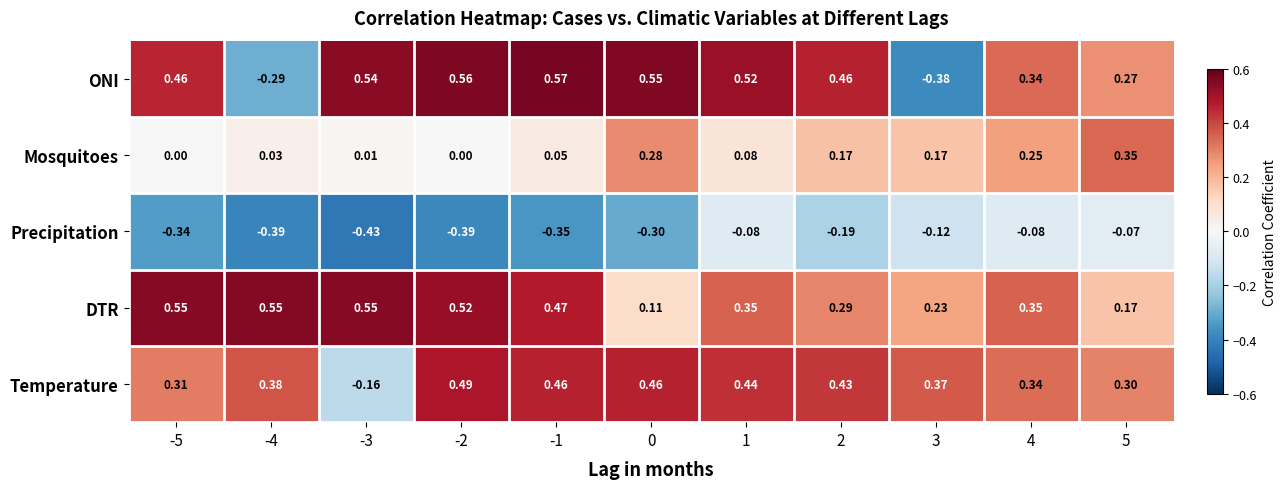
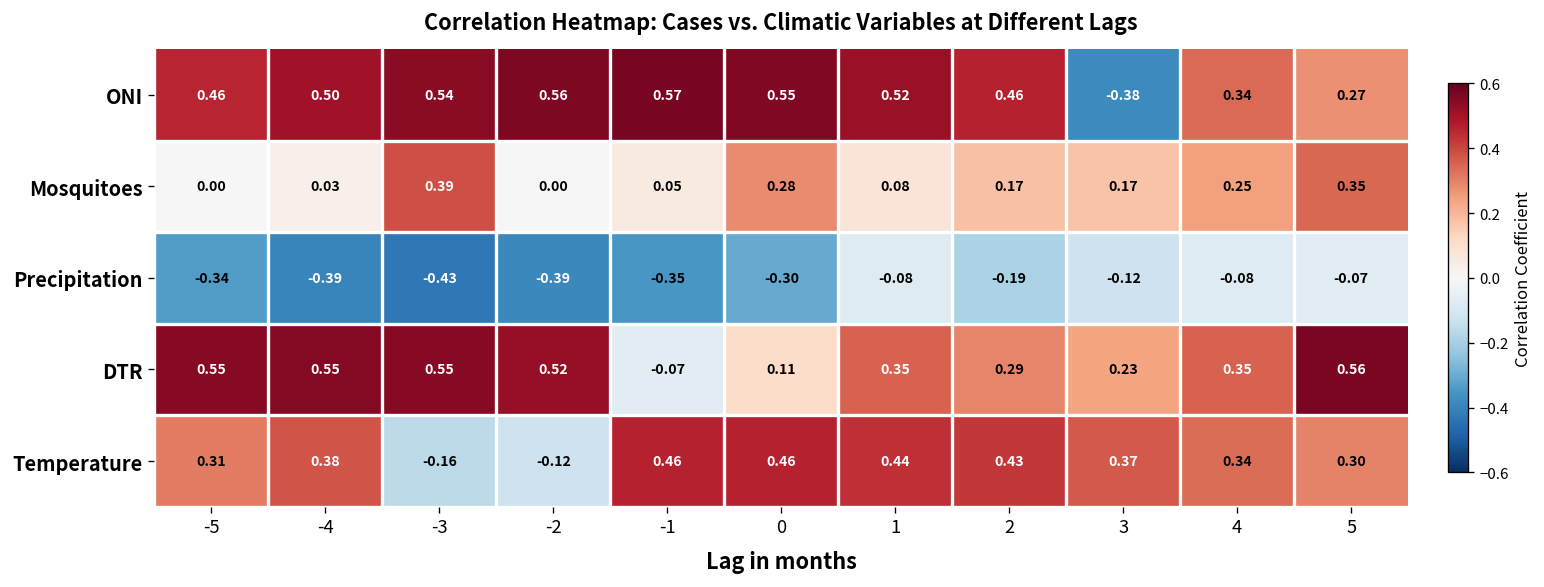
  {
    "ONI": {
      "-5": 0.46,
-     "-4": -0.29,
+     "-4": 0.50,
      "-3": 0.54,
      "-2": 0.56,
      "-1": 0.57,
      "0": 0.55,
      "1": 0.52,
      "2": 0.46,
      "3": -0.38,
      "4": 0.34,
      "5": 0.27
    },
    "Mosquitoes": {
      "-5": 0.00,
      "-4": 0.03,
-     "-3": 0.01,
+     "-3": 0.39,
      "-2": 0.00,
      "-1": 0.05,
      "0": 0.28,
      "1": 0.08,
      "2": 0.17,
      "3": 0.17,
      "4": 0.25,
      "5": 0.35
    },
    "Precipitation": {
      "-5": -0.34,
      "-4": -0.39,
      "-3": -0.43,
      "-2": -0.39,
      "-1": -0.35,
      "0": -0.30,
      "1": -0.08,
      "2": -0.19,
      "3": -0.12,
      "4": -0.08,
      "5": -0.07
    },
    "DTR": {
      "-5": 0.55,
      "-4": 0.55,
      "-3": 0.55,
      "-2": 0.52,
-     "-1": 0.47,
+     "-1": -0.07,
      "0": 0.11,
      "1": 0.35,
      "2": 0.29,
      "3": 0.23,
      "4": 0.35,
-     "5": 0.17
+     "5": 0.56
    },
    "Temperature": {
      "-5": 0.31,
      "-4": 0.38,
      "-3": -0.16,
-     "-2": 0.49,
+     "-2": -0.12,
      "-1": 0.46,
      "0": 0.46,
      "1": 0.44,
      "2": 0.43,
      "3": 0.37,
      "4": 0.34,
      "5": 0.30
    }
  }
